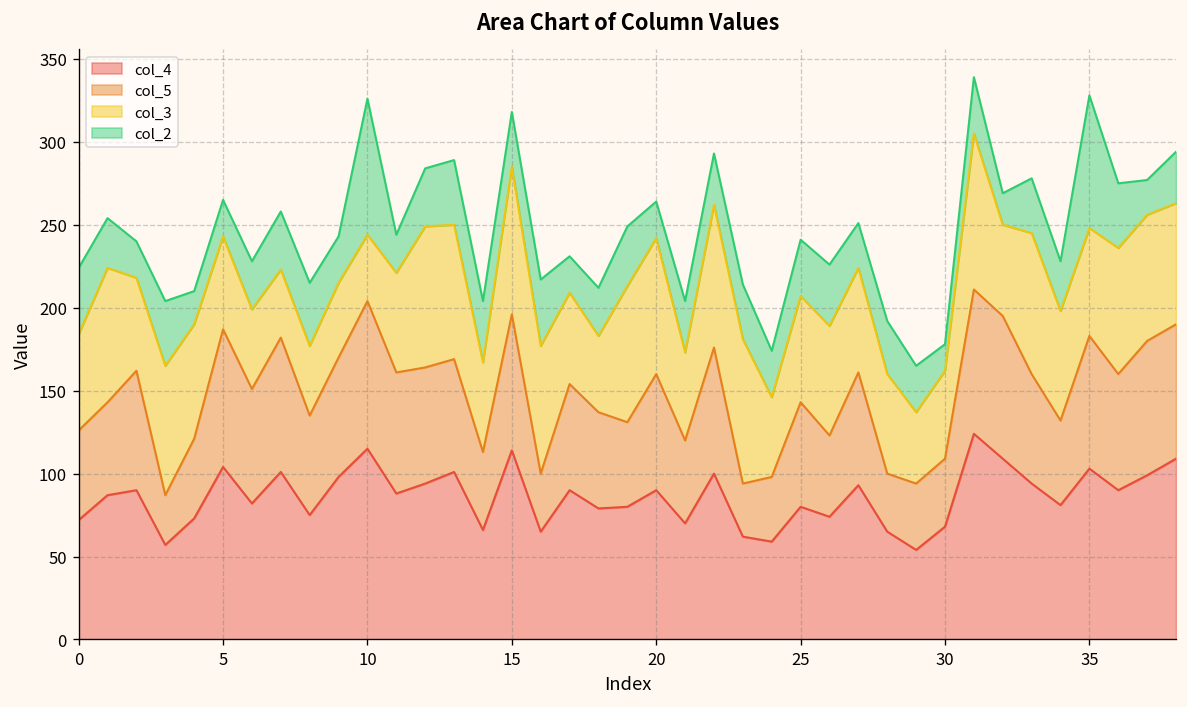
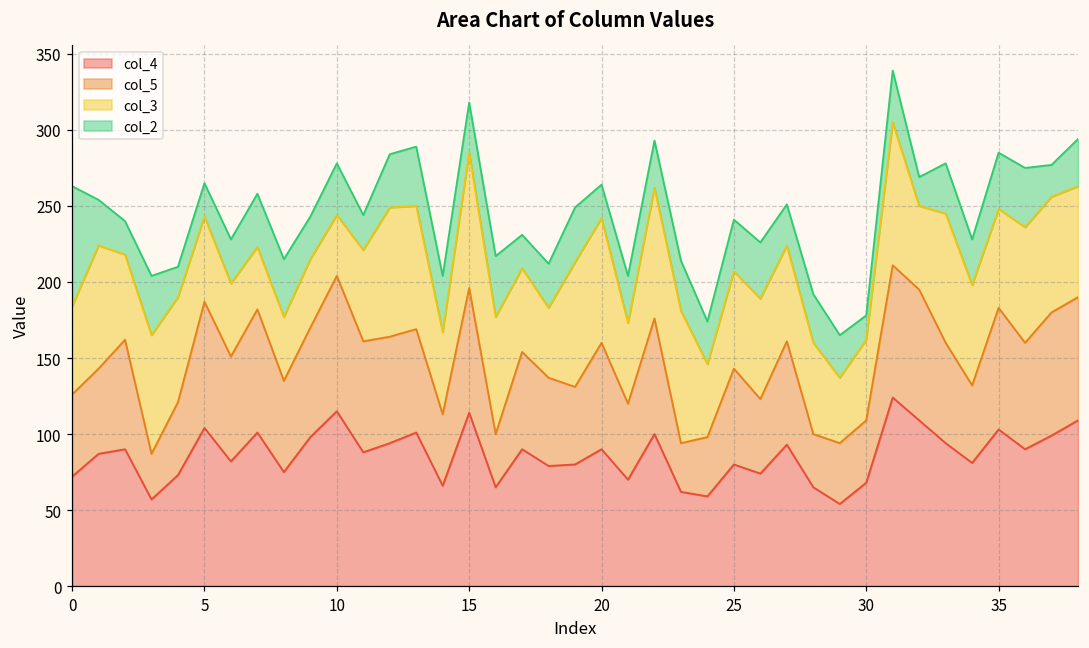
  {
    "col_2": {
-     "0": 40,
+     "0": 79,
      "5": 22,
-     "10": 82,
+     "10": 34,
      "15": 33,
      "20": 22,
      "25": 34,
      "30": 16,
-     "35": 80
+     "35": 37
    }
  }
